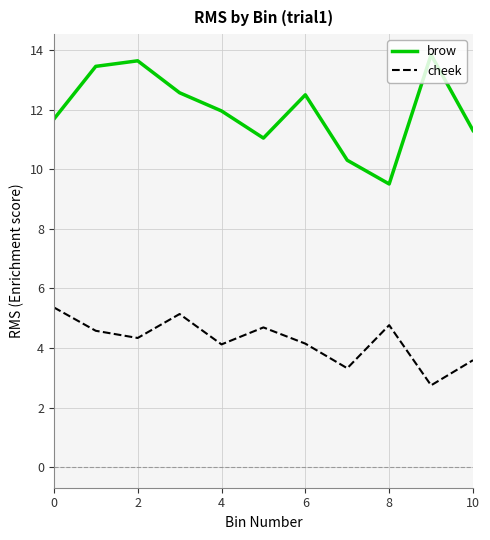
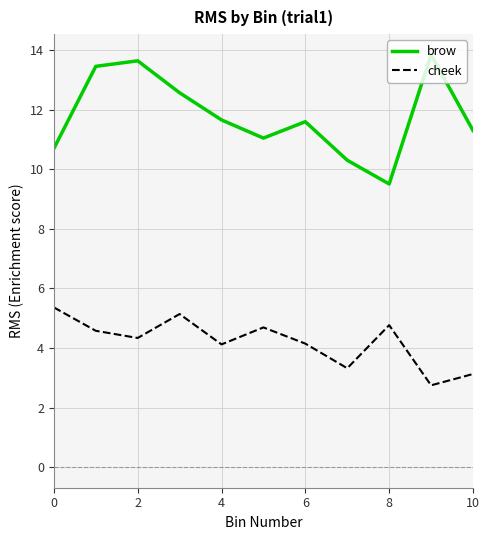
  {
    "brow": {
-     "0": 11.7,
+     "0": 10.7,
      "2": 13.6,
-     "4": 12.0,
-     "6": 12.5,
+     "4": 11.7,
+     "6": 11.6,
      "8": 9.5,
      "10": 11.3
    },
    "cheek": {
      "0": 5.4,
      "2": 4.3,
      "4": 4.1,
      "6": 4.1,
      "8": 4.8,
-     "10": 3.6
+     "10": 3.1
    }
  }
